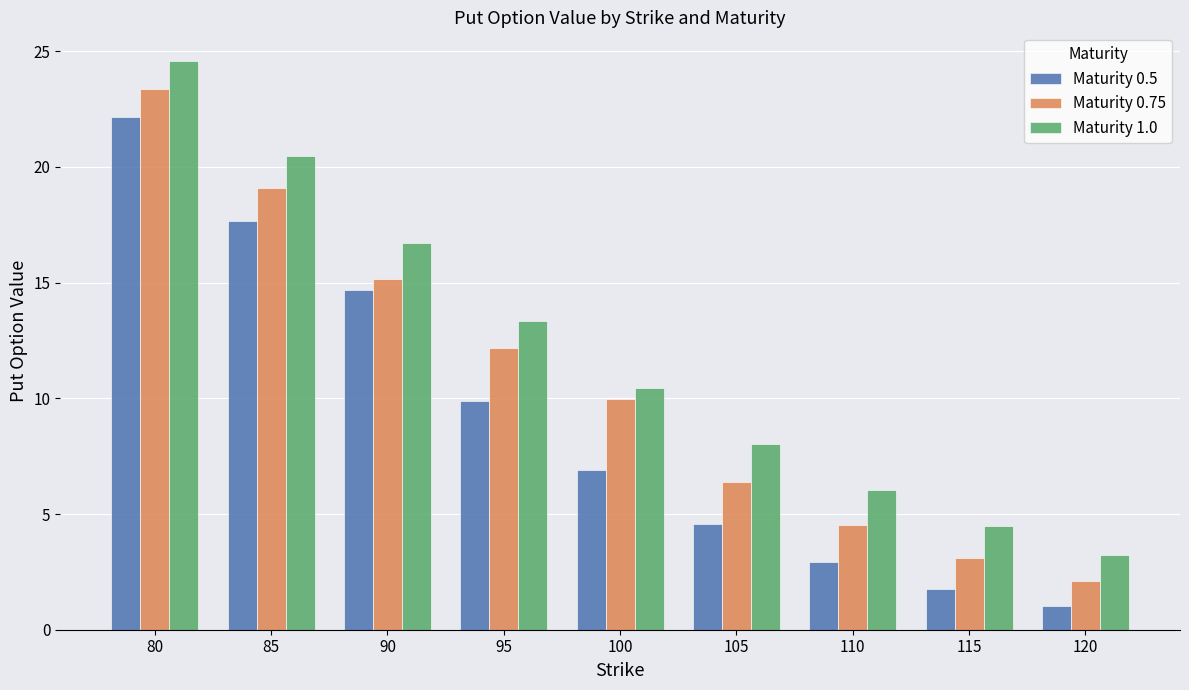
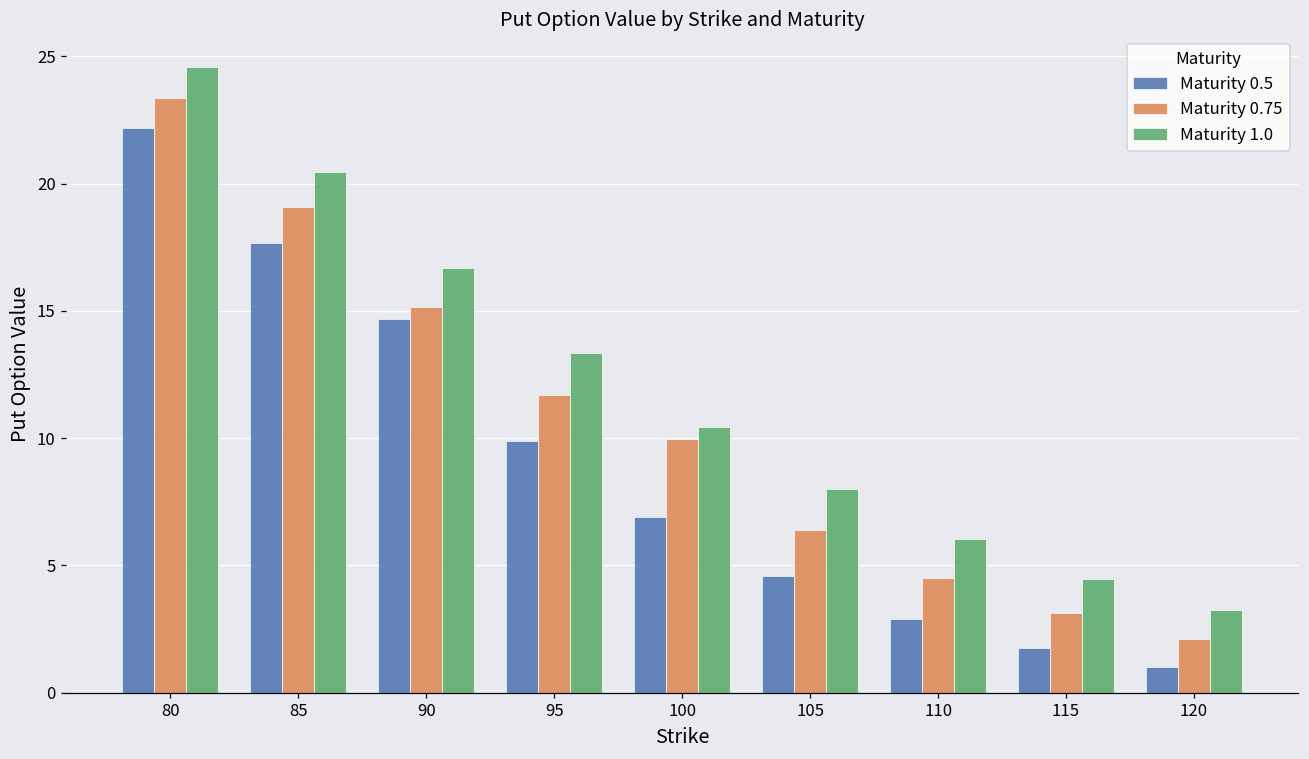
  {
    "Maturity 0.5": {
      "80": 22.2,
      "85": 17.7,
      "90": 14.7,
      "95": 9.9,
      "100": 6.9,
      "105": 4.6,
      "110": 2.9,
      "115": 1.8,
      "120": 1.0
    },
    "Maturity 0.75": {
      "80": 23.4,
      "85": 19.1,
      "90": 15.2,
-     "95": 12.2,
+     "95": 11.7,
      "100": 10.0,
      "105": 6.4,
      "110": 4.5,
      "115": 3.1,
      "120": 2.1
    },
    "Maturity 1.0": {
      "80": 24.6,
      "85": 20.5,
      "90": 16.7,
      "95": 13.3,
      "100": 10.5,
      "105": 8.0,
      "110": 6.0,
      "115": 4.5,
      "120": 3.2
    }
  }
